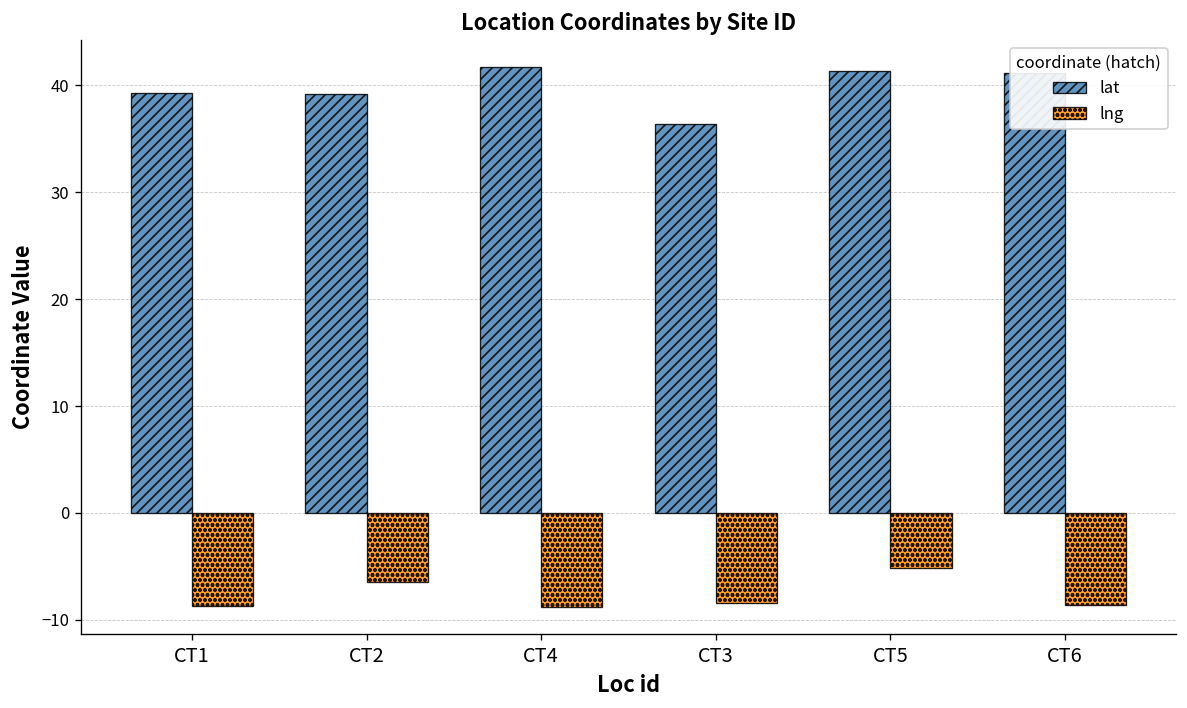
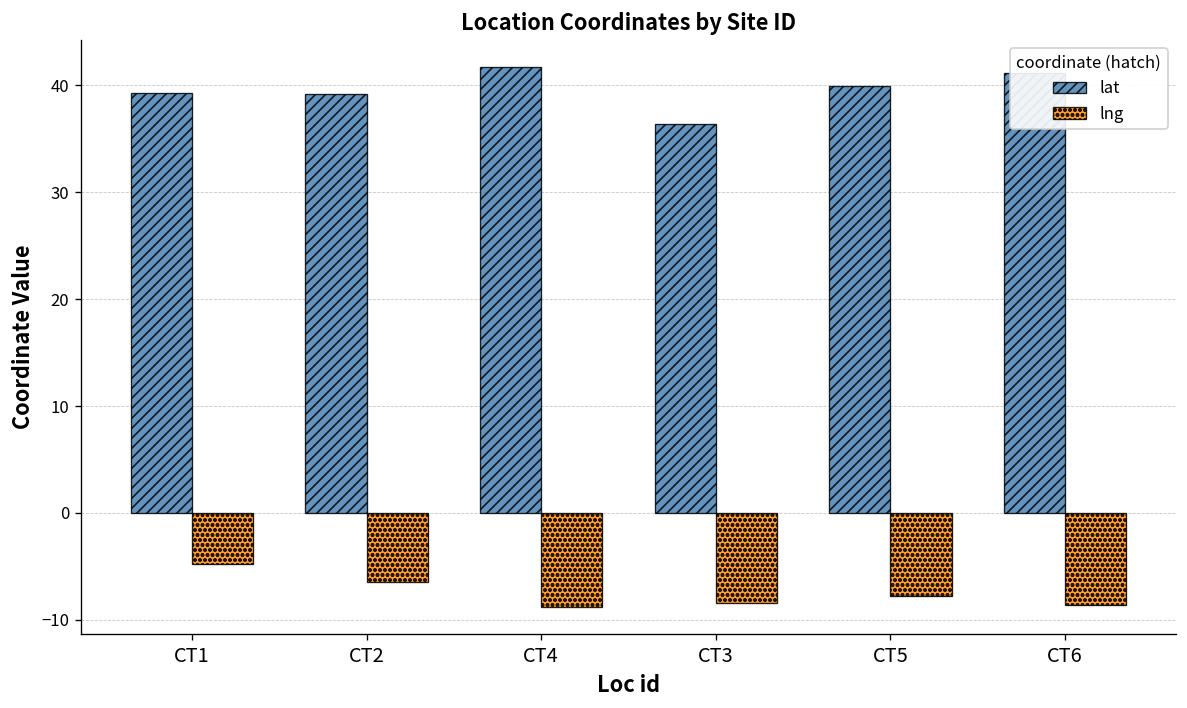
  {
    "lat": {
      "CT1": 39,
      "CT2": 39,
      "CT4": 42,
      "CT3": 36,
-     "CT5": 41
+     "CT5": 40
    },
    "lng": {
-     "CT1": -9,
+     "CT1": -5,
      "CT2": -6,
      "CT4": -9,
      "CT3": -8,
-     "CT5": -5,
+     "CT5": -8,
      "CT6": -9
    }
  }
